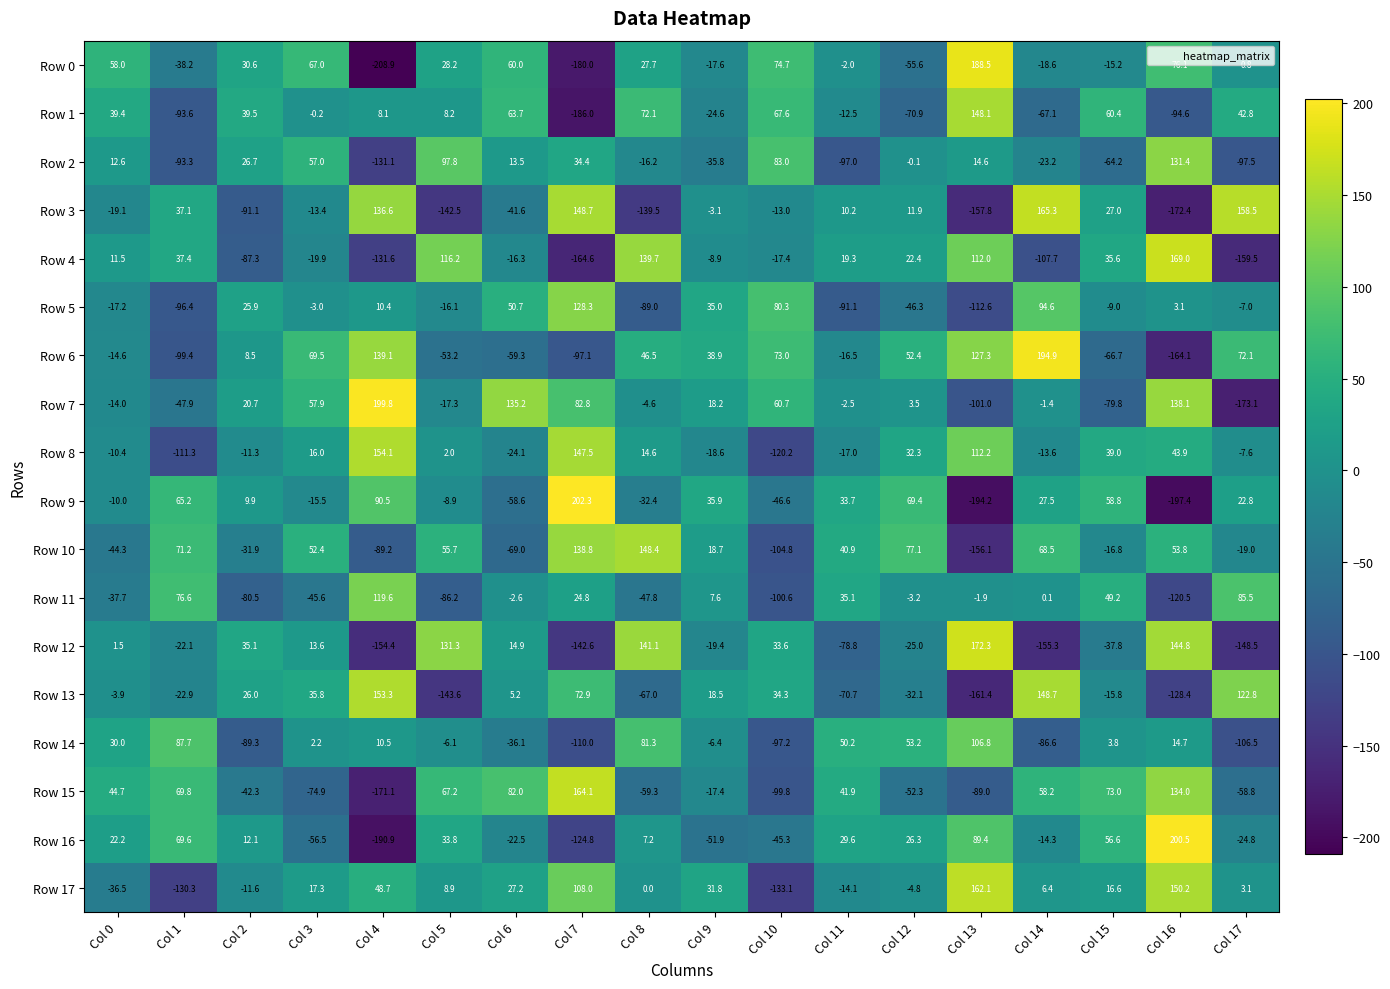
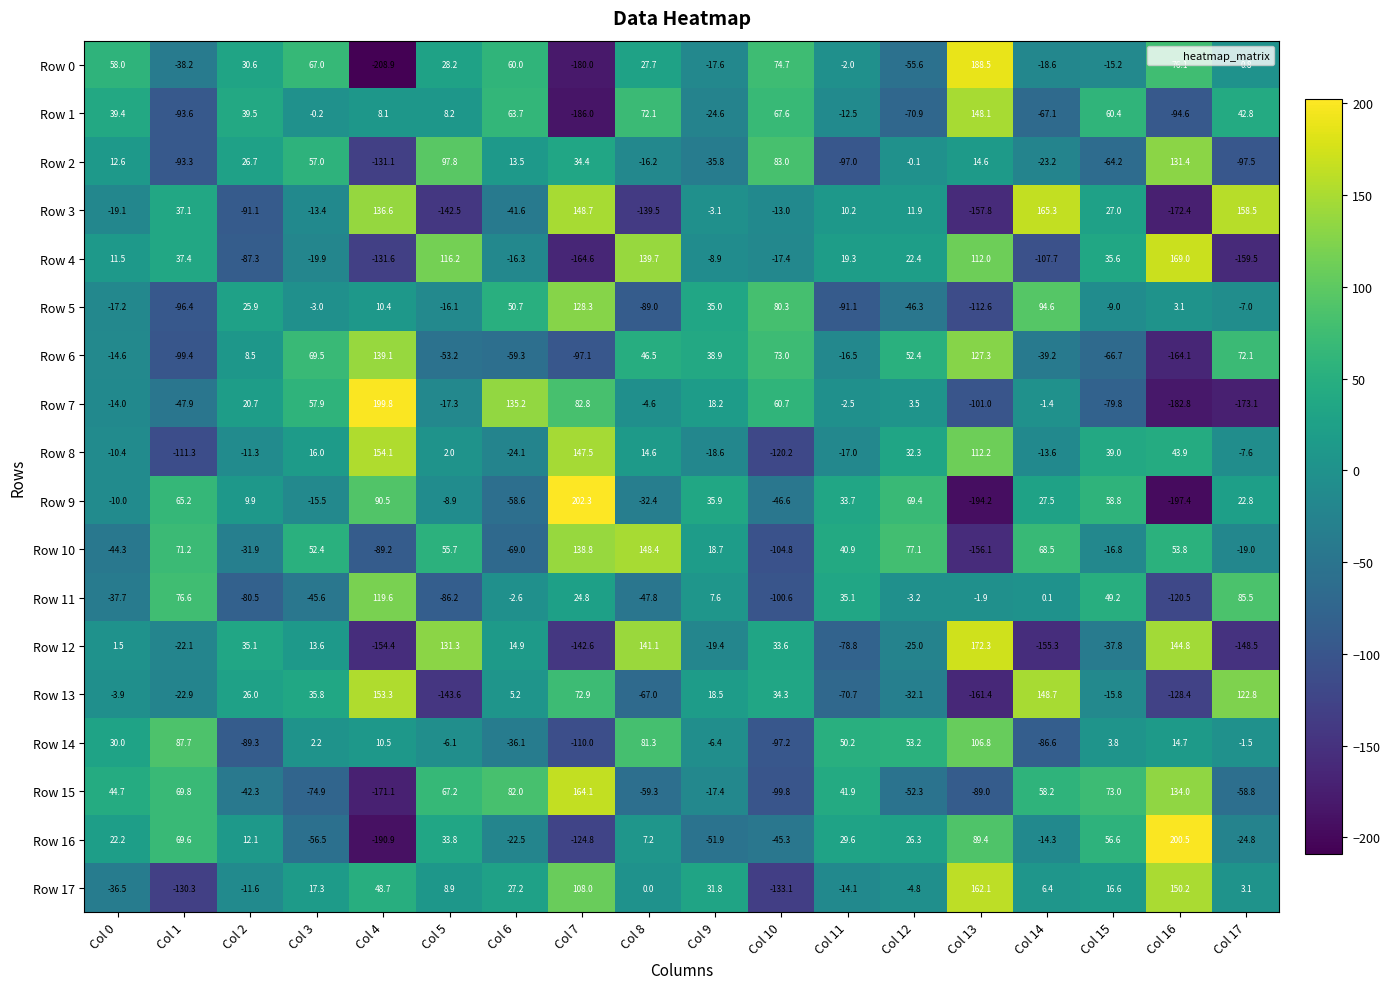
  {
    "Row 6": {
      "Col 0": -14.6,
      "Col 1": -99.4,
      "Col 2": 8.5,
      "Col 3": 69.5,
      "Col 4": 139.1,
      "Col 5": -53.2,
      "Col 6": -59.3,
      "Col 7": -97.1,
      "Col 8": 46.5,
      "Col 9": 38.9,
      "Col 10": 73.0,
      "Col 11": -16.5,
      "Col 12": 52.4,
      "Col 13": 127.3,
-     "Col 14": 194.9,
+     "Col 14": -39.2,
      "Col 15": -66.7,
      "Col 16": -164.1,
      "Col 17": 72.1
    },
    "Row 7": {
      "Col 0": -14.0,
      "Col 1": -47.9,
      "Col 2": 20.7,
      "Col 3": 57.9,
      "Col 4": 199.8,
      "Col 5": -17.3,
      "Col 6": 135.2,
      "Col 7": 82.8,
      "Col 8": -4.6,
      "Col 9": 18.2,
      "Col 10": 60.7,
      "Col 11": -2.5,
      "Col 12": 3.5,
      "Col 13": -101.0,
      "Col 14": -1.4,
      "Col 15": -79.8,
-     "Col 16": 138.1,
+     "Col 16": -182.8,
      "Col 17": -173.1
    },
    "Row 14": {
      "Col 0": 30.0,
      "Col 1": 87.7,
      "Col 2": -89.3,
      "Col 3": 2.2,
      "Col 4": 10.5,
      "Col 5": -6.1,
      "Col 6": -36.1,
      "Col 7": -110.0,
      "Col 8": 81.3,
      "Col 9": -6.4,
      "Col 10": -97.2,
      "Col 11": 50.2,
      "Col 12": 53.2,
      "Col 13": 106.8,
      "Col 14": -86.6,
      "Col 15": 3.8,
      "Col 16": 14.7,
-     "Col 17": -106.5
+     "Col 17": -1.5
    }
  }
